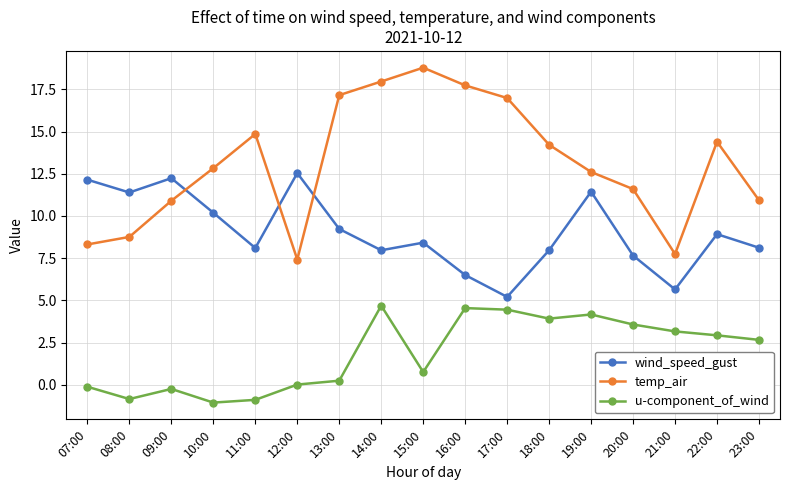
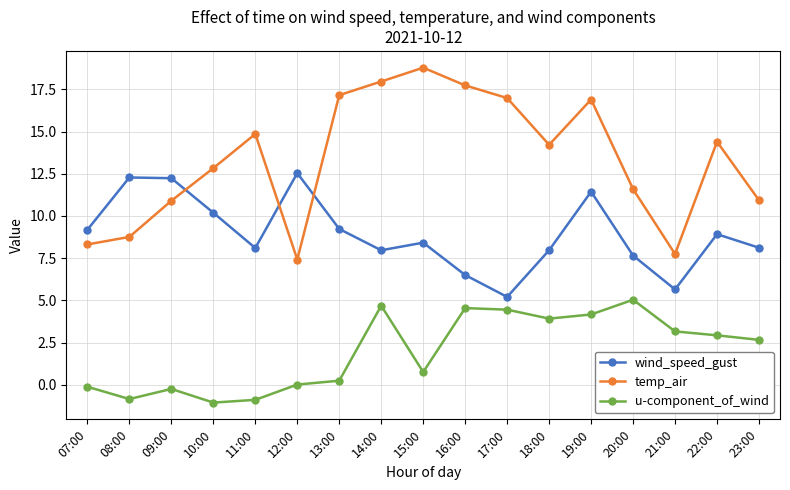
  {
    "wind_speed_gust": {
-     "07:00": 12.2,
-     "08:00": 11.4,
+     "07:00": 9.2,
+     "08:00": 12.3,
      "09:00": 12.2,
      "10:00": 10.2,
      "11:00": 8.1,
      "12:00": 12.5,
      "13:00": 9.2,
      "14:00": 8.0,
      "15:00": 8.4,
      "16:00": 6.5,
      "17:00": 5.2,
      "18:00": 8.0,
      "19:00": 11.4,
      "20:00": 7.7,
      "21:00": 5.6,
      "22:00": 8.9,
      "23:00": 8.1
    },
    "temp_air": {
      "07:00": 8.3,
      "08:00": 8.8,
      "09:00": 10.9,
      "10:00": 12.8,
      "11:00": 14.9,
      "12:00": 7.4,
      "13:00": 17.2,
      "14:00": 18.0,
      "15:00": 18.8,
      "16:00": 17.7,
      "17:00": 17.0,
      "18:00": 14.2,
-     "19:00": 12.6,
+     "19:00": 16.9,
      "20:00": 11.6,
      "21:00": 7.7,
      "22:00": 14.4,
      "23:00": 10.9
    },
    "u-component_of_wind": {
      "07:00": -0.1,
      "08:00": -0.8,
      "09:00": -0.2,
      "10:00": -1.1,
      "11:00": -0.9,
      "12:00": 0.0,
      "13:00": 0.2,
      "14:00": 4.7,
      "15:00": 0.8,
      "16:00": 4.5,
      "17:00": 4.4,
      "18:00": 3.9,
      "19:00": 4.2,
-     "20:00": 3.6,
+     "20:00": 5.0,
      "21:00": 3.2,
      "22:00": 2.9,
      "23:00": 2.7
    }
  }
